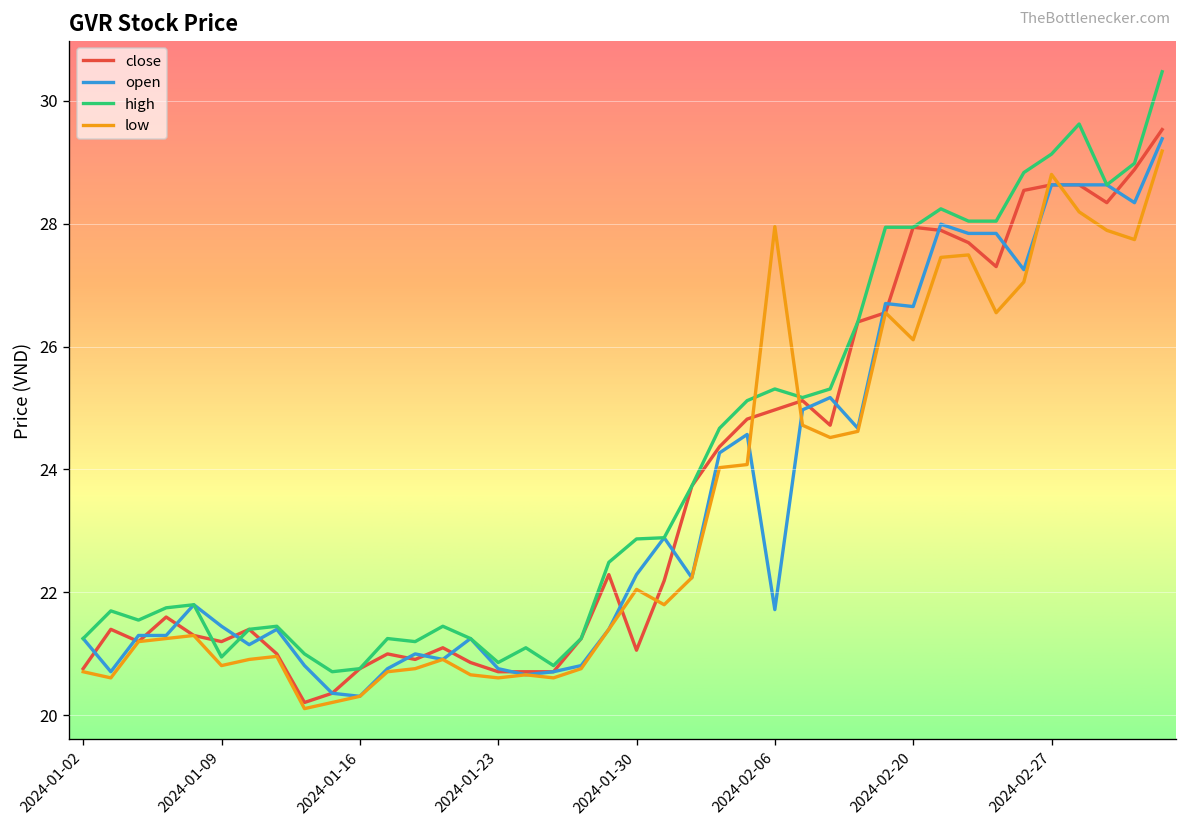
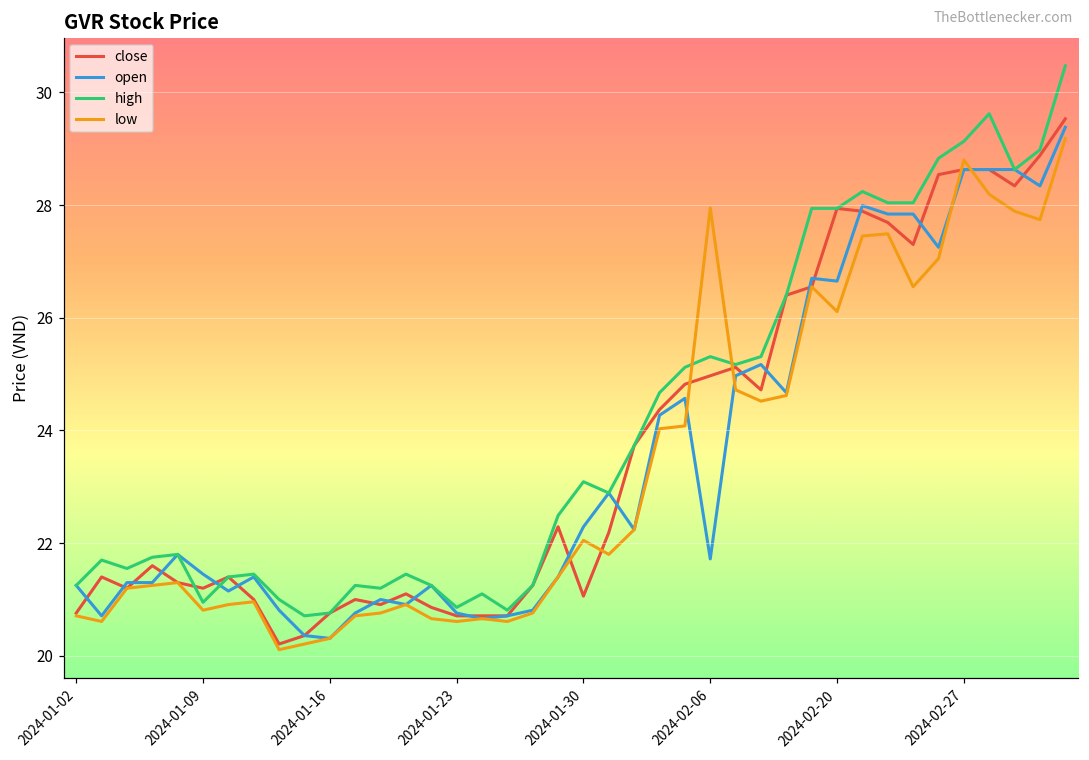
  {
    "close": {
      "2024-01-09": 21.2,
      "2024-01-30": 21.1,
      "2024-02-06": 25.0
    },
    "open": {
      "2024-01-09": 21.5,
      "2024-01-30": 22.3,
      "2024-02-06": 21.7,
      "2024-02-20": 26.7
    },
    "high": {
      "2024-01-09": 21.0,
      "2024-01-23": 20.9,
-     "2024-01-30": 22.9,
+     "2024-01-30": 23.1,
      "2024-02-06": 25.3,
      "2024-02-27": 29.1
    },
    "low": {
      "2024-01-09": 20.8,
      "2024-01-23": 20.6,
      "2024-01-30": 22.1,
      "2024-02-06": 28.0,
      "2024-02-20": 26.1,
      "2024-02-27": 28.8
    }
  }
